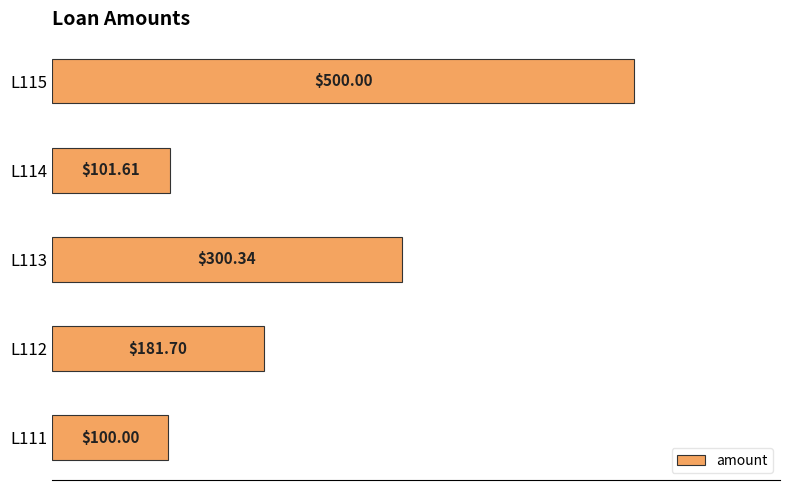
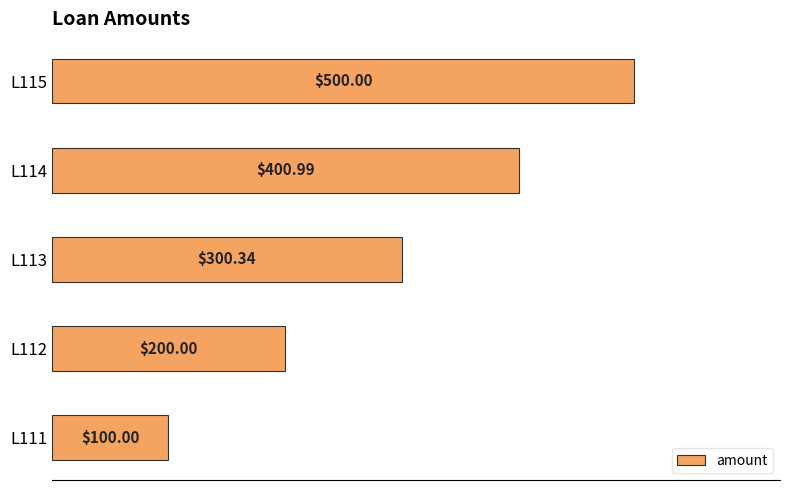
  {
    "L115": "$500.00",
-   "L114": "$101.61",
+   "L114": "$400.99",
    "L113": "$300.34",
-   "L112": "$181.70",
+   "L112": "$200.00",
    "L111": "$100.00"
  }
